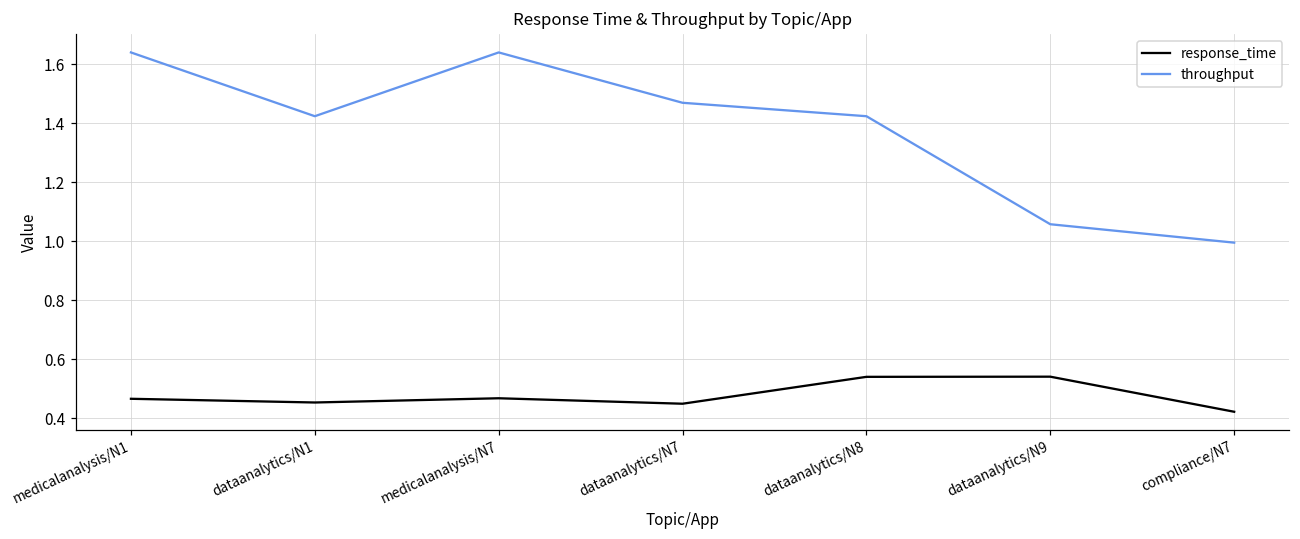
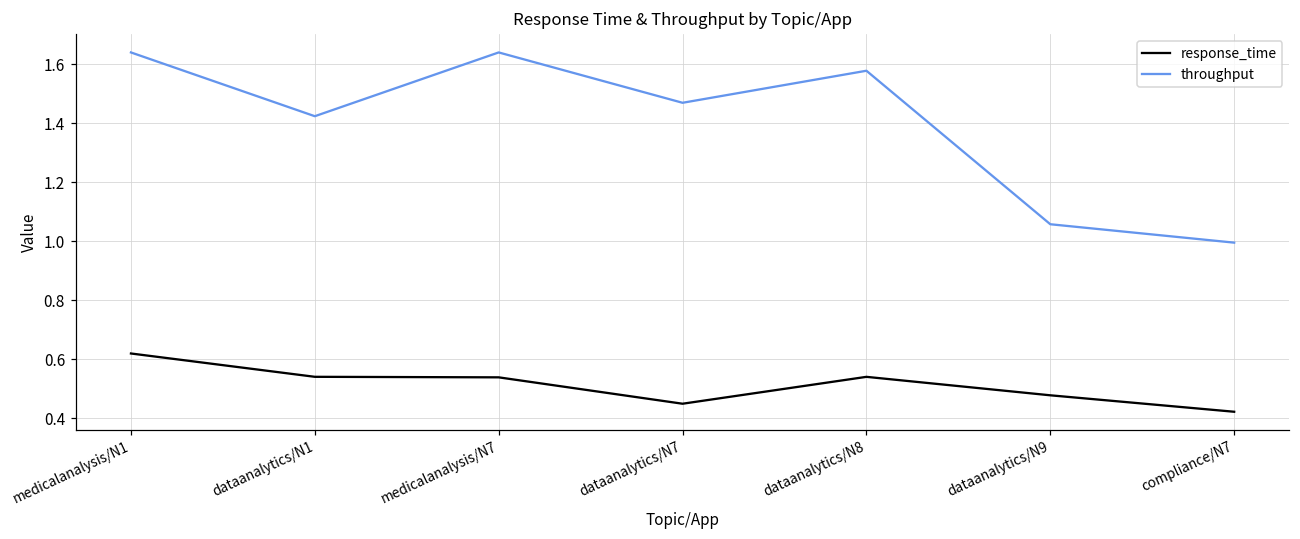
  {
    "response_time": {
-     "medicalanalysis/N1": 0.47,
-     "dataanalytics/N1": 0.45,
-     "medicalanalysis/N7": 0.47,
+     "medicalanalysis/N1": 0.62,
+     "dataanalytics/N1": 0.54,
+     "medicalanalysis/N7": 0.54,
      "dataanalytics/N7": 0.45,
      "dataanalytics/N8": 0.54,
-     "dataanalytics/N9": 0.54,
+     "dataanalytics/N9": 0.48,
      "compliance/N7": 0.42
    },
    "throughput": {
      "medicalanalysis/N1": 1.64,
      "dataanalytics/N1": 1.42,
      "medicalanalysis/N7": 1.64,
      "dataanalytics/N7": 1.47,
-     "dataanalytics/N8": 1.42,
+     "dataanalytics/N8": 1.58,
      "dataanalytics/N9": 1.06,
      "compliance/N7": 1.00
    }
  }
